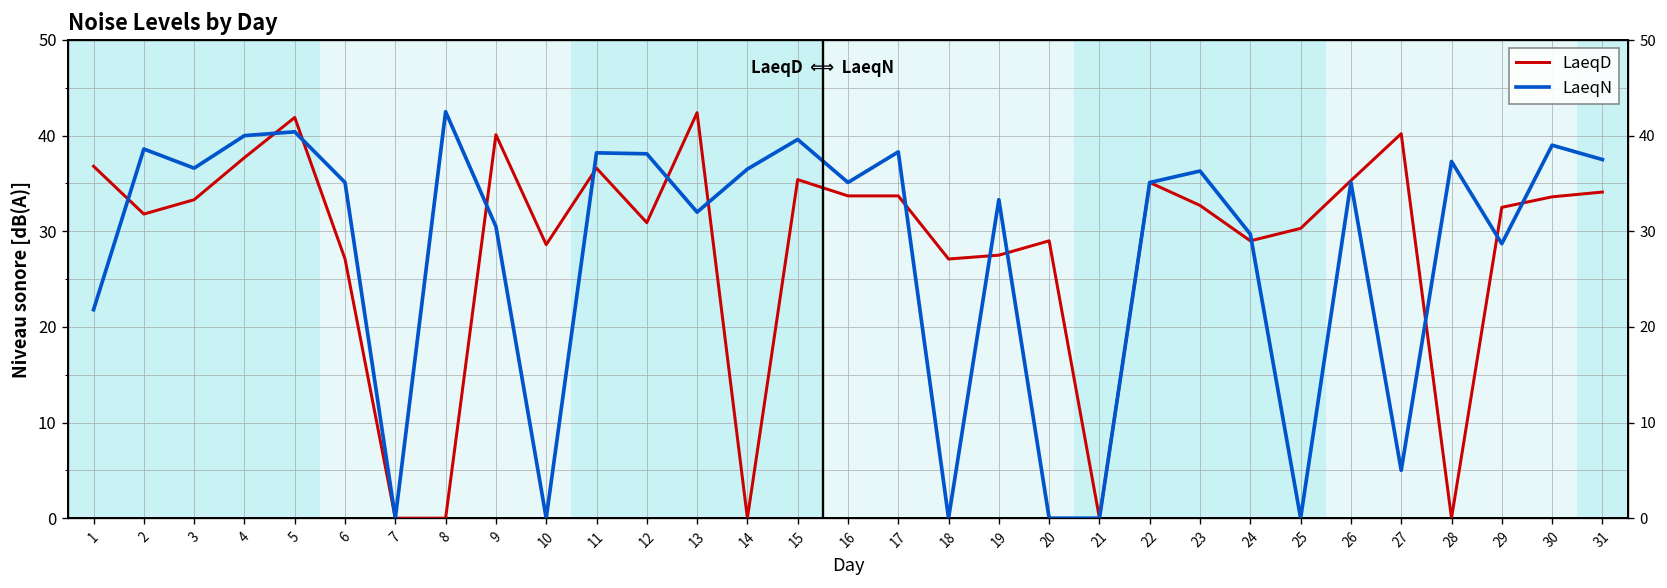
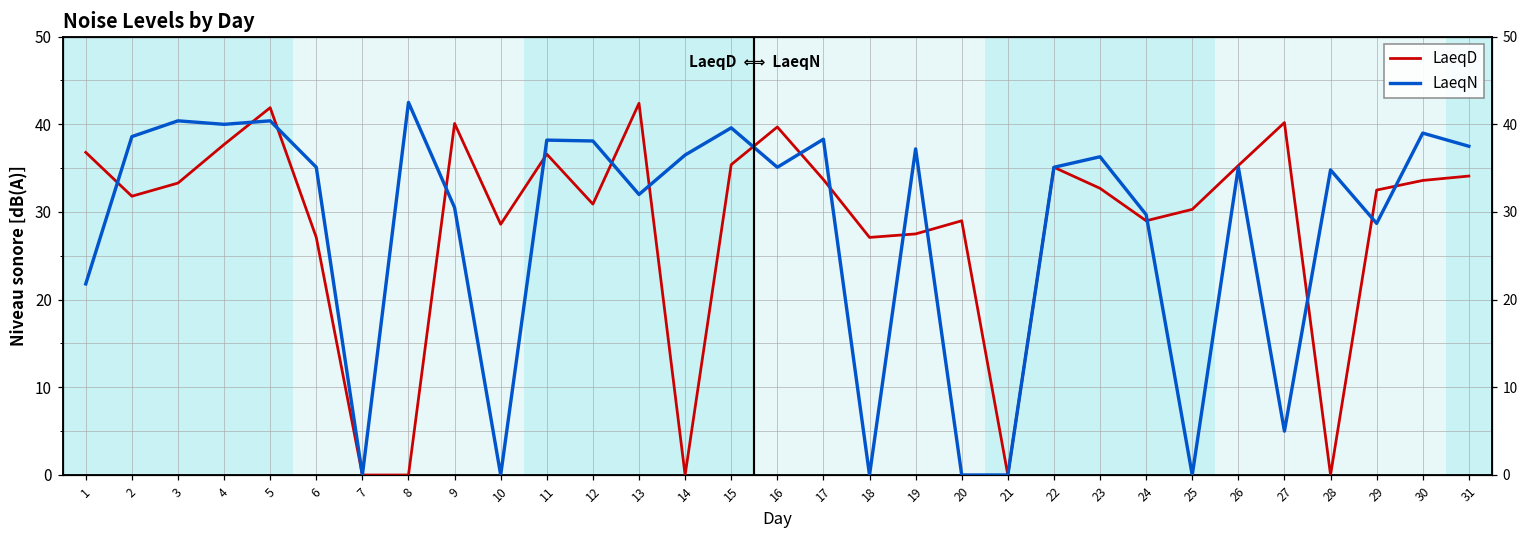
  {
    "LaeqD": {
      "1": 37,
      "2": 32,
      "3": 33,
      "4": 38,
      "5": 42,
      "6": 27,
      "8": 0,
      "9": 40,
      "10": 29,
      "11": 37,
      "12": 31,
      "13": 42,
      "14": 0,
      "15": 35,
-     "16": 34,
+     "16": 40,
      "17": 34,
      "18": 27,
      "19": 28,
      "20": 29,
      "23": 33,
      "24": 29,
      "25": 30,
      "27": 40,
      "28": 0,
      "29": 33,
      "30": 34,
      "31": 34
    },
    "LaeqN": {
      "1": 22,
      "2": 39,
-     "3": 37,
+     "3": 40,
      "4": 40,
      "5": 40,
      "6": 35,
      "8": 43,
      "9": 31,
      "10": 0,
      "11": 38,
      "12": 38,
      "13": 32,
      "14": 37,
      "15": 40,
      "16": 35,
      "17": 38,
      "18": 0,
-     "19": 33,
+     "19": 37,
      "20": 0,
      "23": 36,
      "24": 30,
      "25": 0,
      "27": 5,
-     "28": 37,
+     "28": 35,
      "29": 29,
      "30": 39,
      "31": 38
    }
  }
